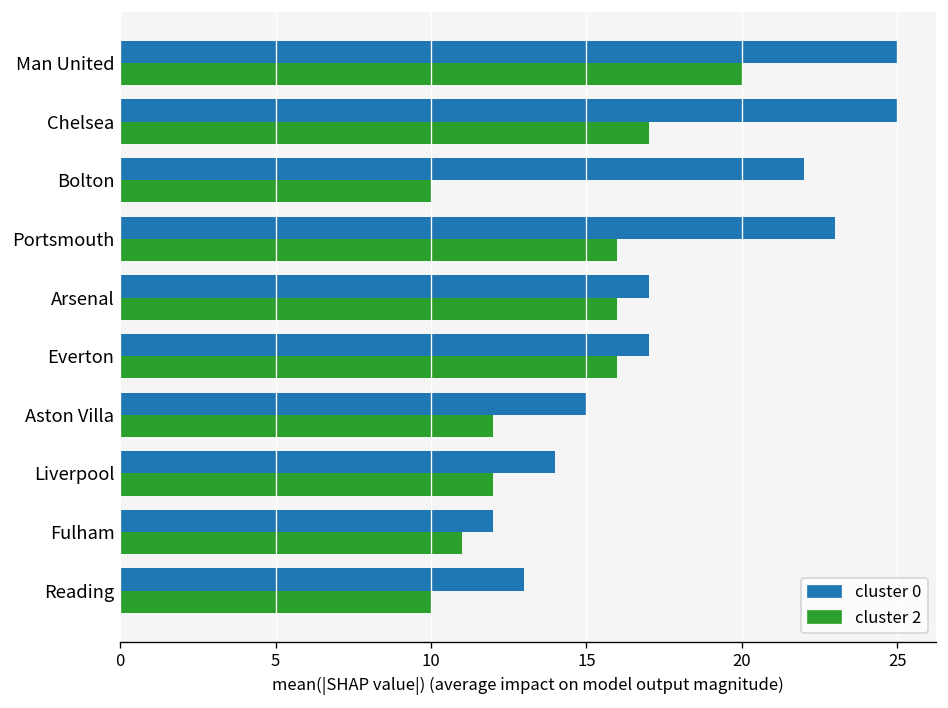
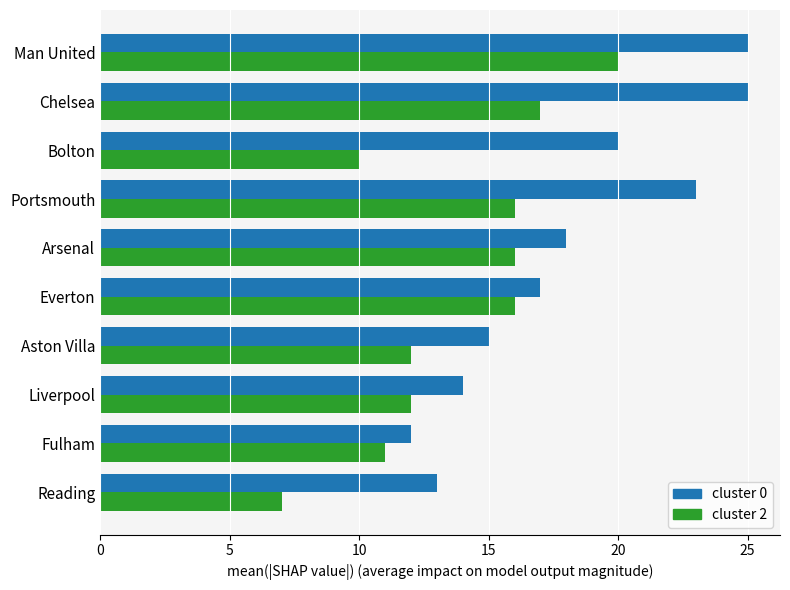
  {
    "cluster 0": {
      "Man United": 25,
      "Chelsea": 25,
-     "Bolton": 22,
+     "Bolton": 20,
      "Portsmouth": 23,
-     "Arsenal": 17,
+     "Arsenal": 18,
      "Everton": 17,
      "Aston Villa": 15,
      "Liverpool": 14,
      "Fulham": 12,
      "Reading": 13
    },
    "cluster 2": {
      "Man United": 20,
      "Chelsea": 17,
      "Bolton": 10,
      "Portsmouth": 16,
      "Arsenal": 16,
      "Everton": 16,
      "Aston Villa": 12,
      "Liverpool": 12,
      "Fulham": 11,
-     "Reading": 10
+     "Reading": 7
    }
  }
